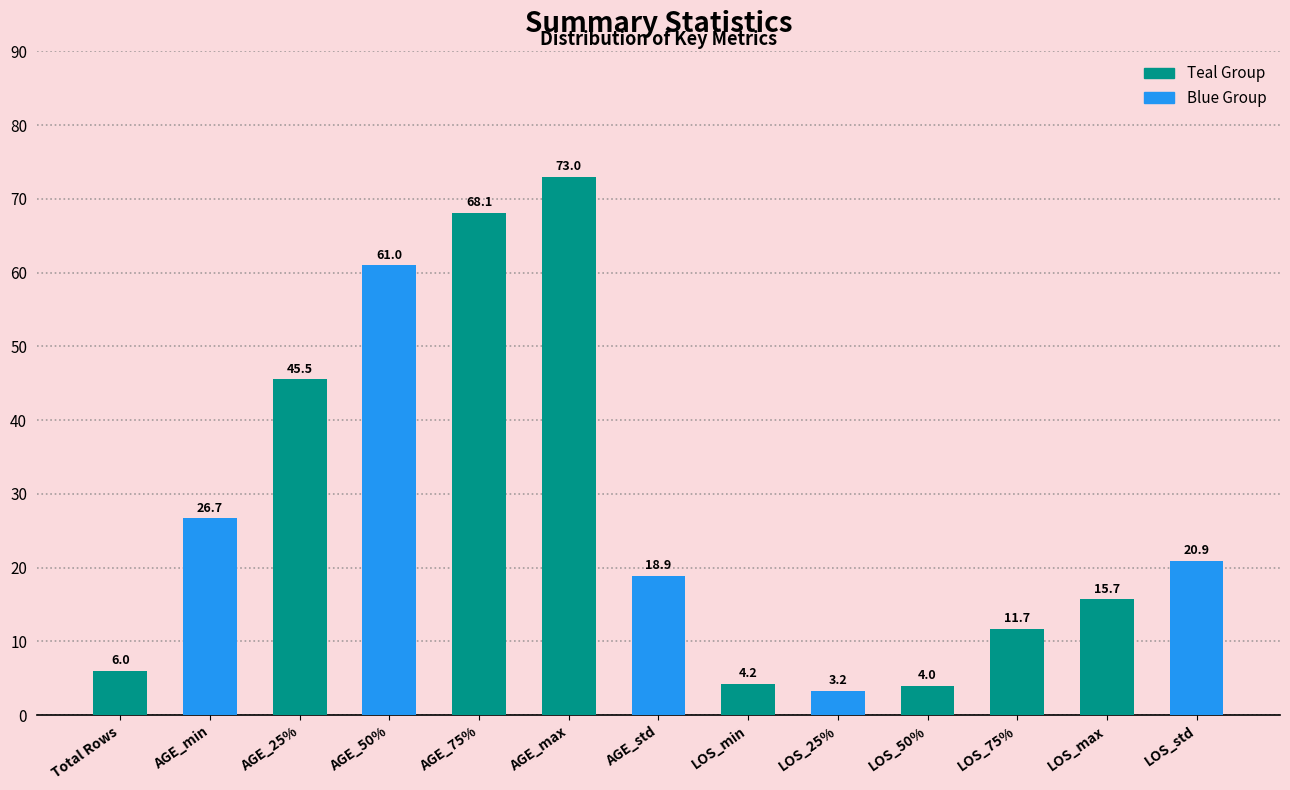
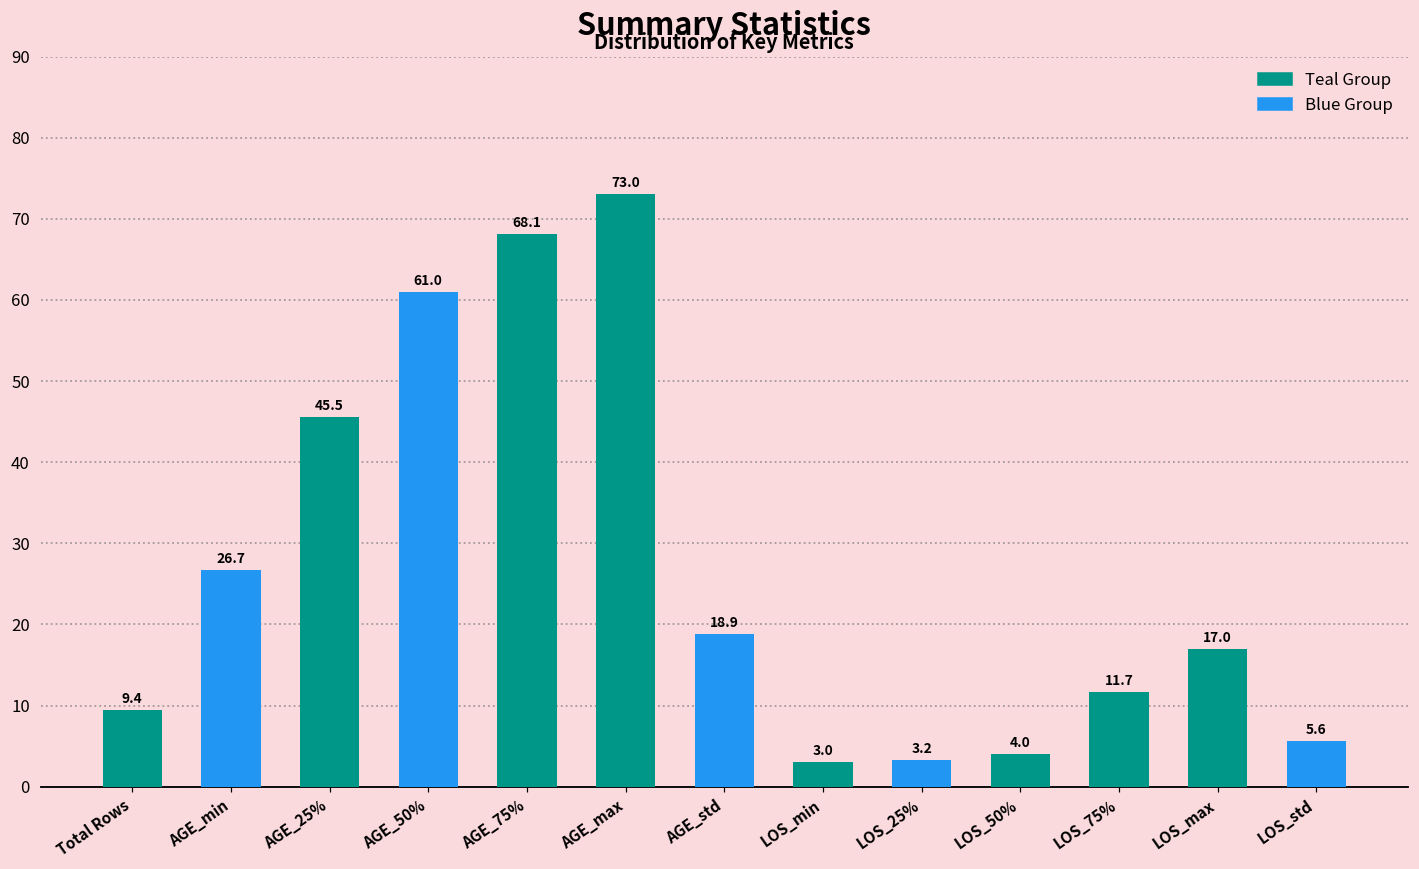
  {
-   "Total Rows": 6.0,
+   "Total Rows": 9.4,
    "AGE_min": 26.7,
    "AGE_25%": 45.5,
    "AGE_50%": 61.0,
    "AGE_75%": 68.1,
    "AGE_max": 73.0,
    "AGE_std": 18.9,
-   "LOS_min": 4.2,
+   "LOS_min": 3.0,
    "LOS_25%": 3.2,
    "LOS_50%": 4.0,
    "LOS_75%": 11.7,
-   "LOS_max": 15.7,
-   "LOS_std": 20.9
+   "LOS_max": 17.0,
+   "LOS_std": 5.6
  }
